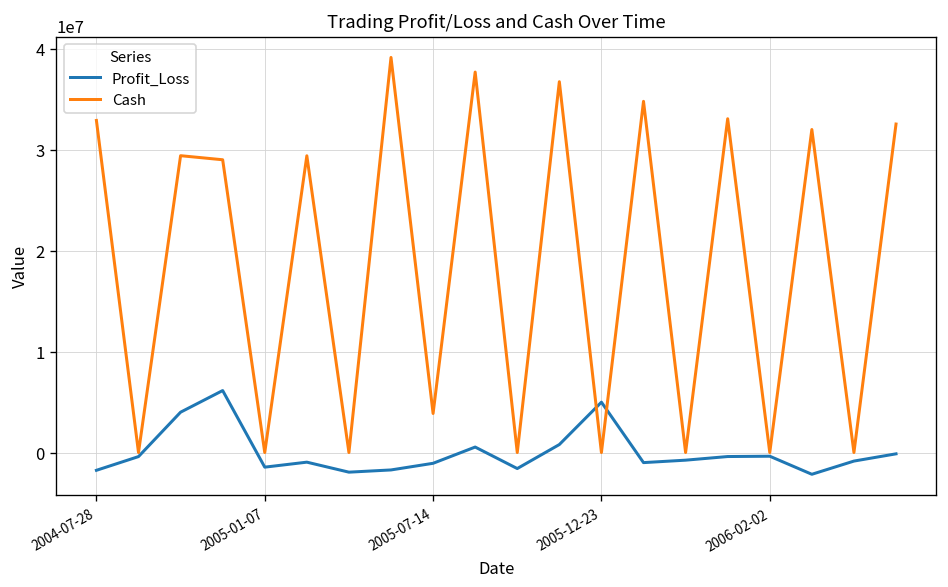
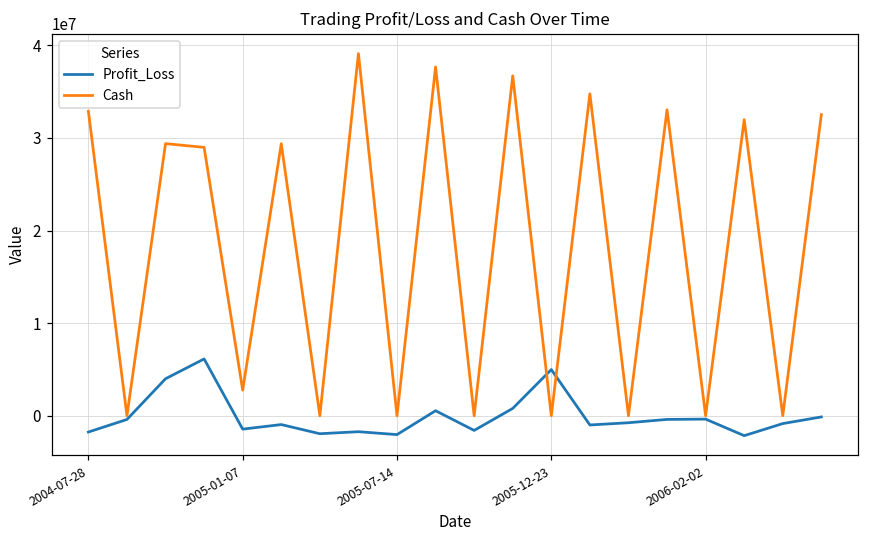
  {
    "Profit_Loss": {
      "2004-07-28": -2000000,
      "2005-01-07": -1000000,
-     "2005-07-14": -1000000,
+     "2005-07-14": -2000000,
      "2005-12-23": 5000000,
      "2006-02-02": 0
    },
    "Cash": {
      "2004-07-28": 33000000,
-     "2005-01-07": 0,
-     "2005-07-14": 4000000,
+     "2005-01-07": 3000000,
+     "2005-07-14": 0,
      "2005-12-23": 0,
      "2006-02-02": 0
    }
  }
